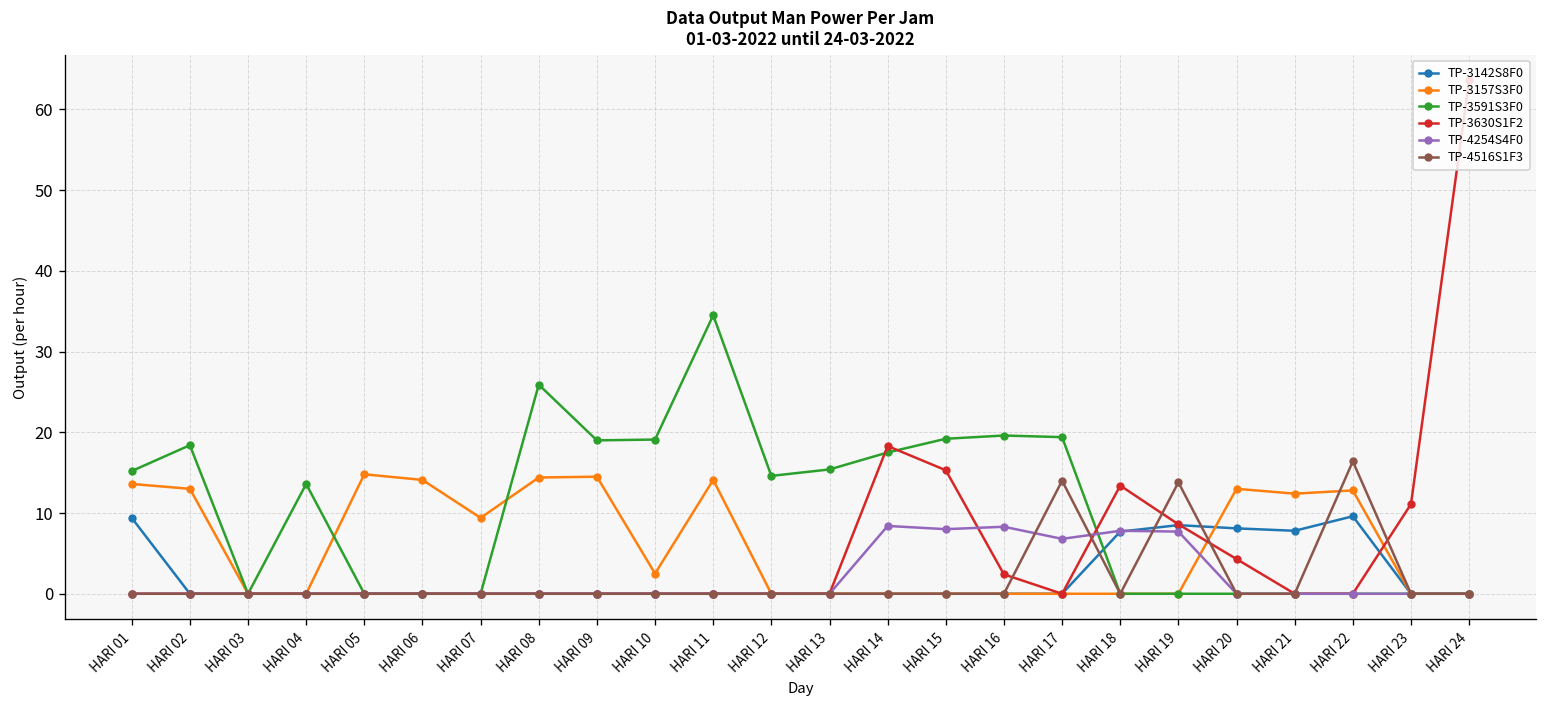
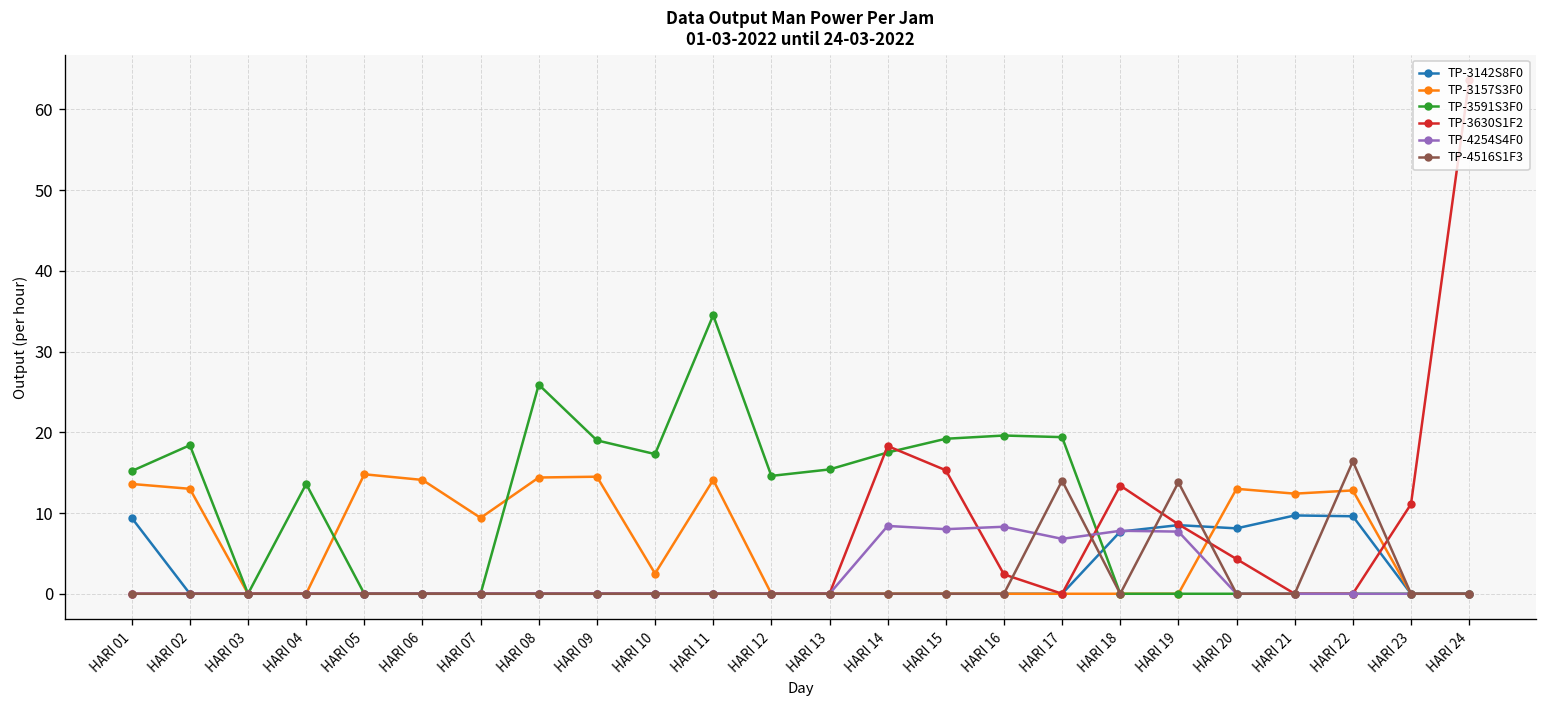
  {
    "TP-3142S8F0": {
      "HARI 01": 9,
      "HARI 20": 8,
-     "HARI 21": 8,
+     "HARI 21": 10,
      "HARI 22": 10
    },
    "TP-3157S3F0": {
      "HARI 01": 14,
      "HARI 02": 13,
      "HARI 05": 15,
      "HARI 06": 14,
      "HARI 07": 9,
      "HARI 08": 14,
      "HARI 09": 15,
      "HARI 10": 3,
      "HARI 11": 14,
      "HARI 20": 13,
      "HARI 21": 12,
      "HARI 22": 13
    },
    "TP-3591S3F0": {
      "HARI 01": 15,
      "HARI 02": 18,
      "HARI 04": 14,
      "HARI 08": 26,
      "HARI 09": 19,
-     "HARI 10": 19,
+     "HARI 10": 17,
      "HARI 11": 35,
      "HARI 12": 15,
      "HARI 13": 15,
      "HARI 14": 18,
      "HARI 15": 19,
      "HARI 16": 20,
      "HARI 17": 19
    },
    "TP-3630S1F2": {
      "HARI 14": 18,
      "HARI 15": 15,
      "HARI 16": 2,
      "HARI 18": 13,
      "HARI 20": 4,
      "HARI 23": 11
    },
    "TP-4254S4F0": {
      "HARI 14": 8,
      "HARI 15": 8,
      "HARI 16": 8,
      "HARI 17": 7,
      "HARI 19": 8
    },
    "TP-4516S1F3": {
      "HARI 17": 14,
      "HARI 19": 14,
      "HARI 22": 16
    }
  }
